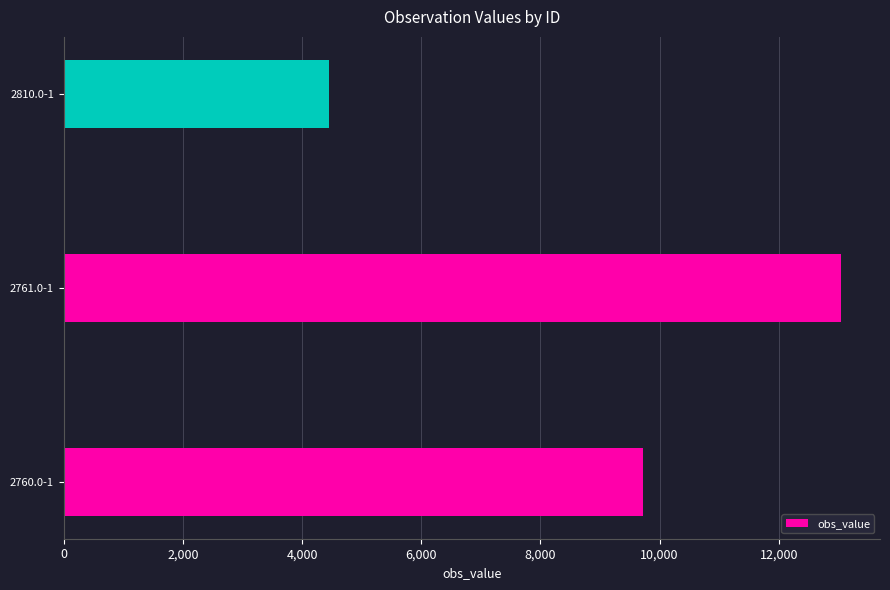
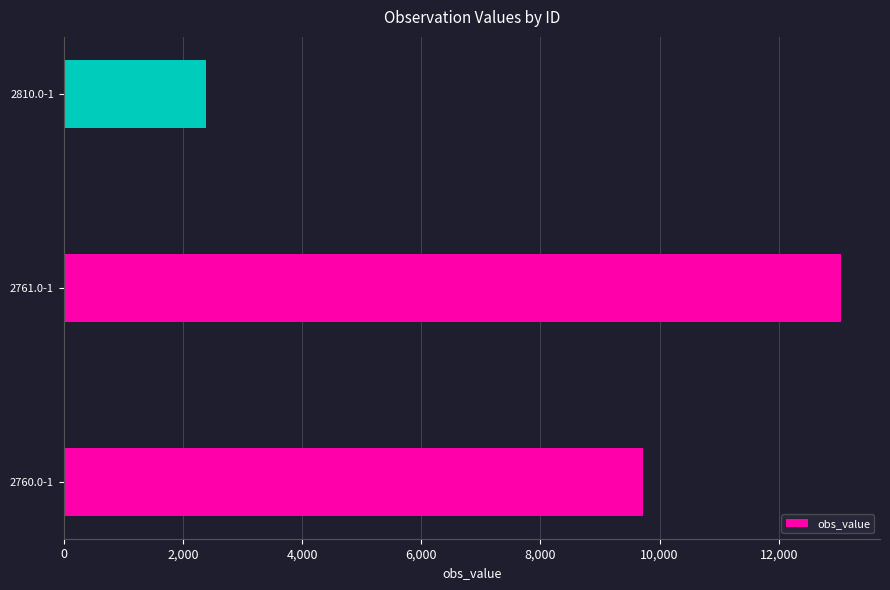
  {
-   "2810.0-1": "4,400",
+   "2810.0-1": "2,400",
    "2761.0-1": "13,000",
    "2760.0-1": "9,700"
  }
